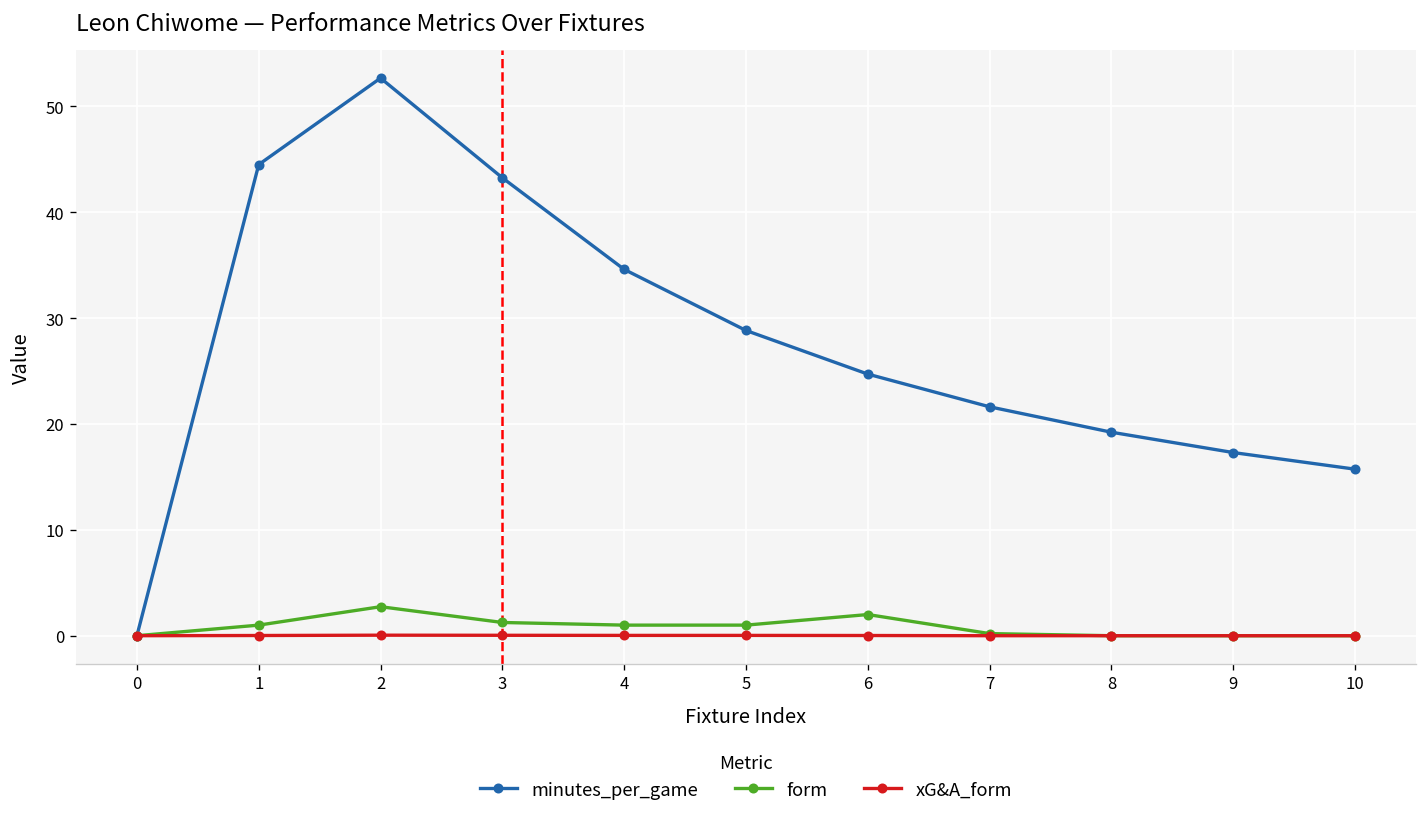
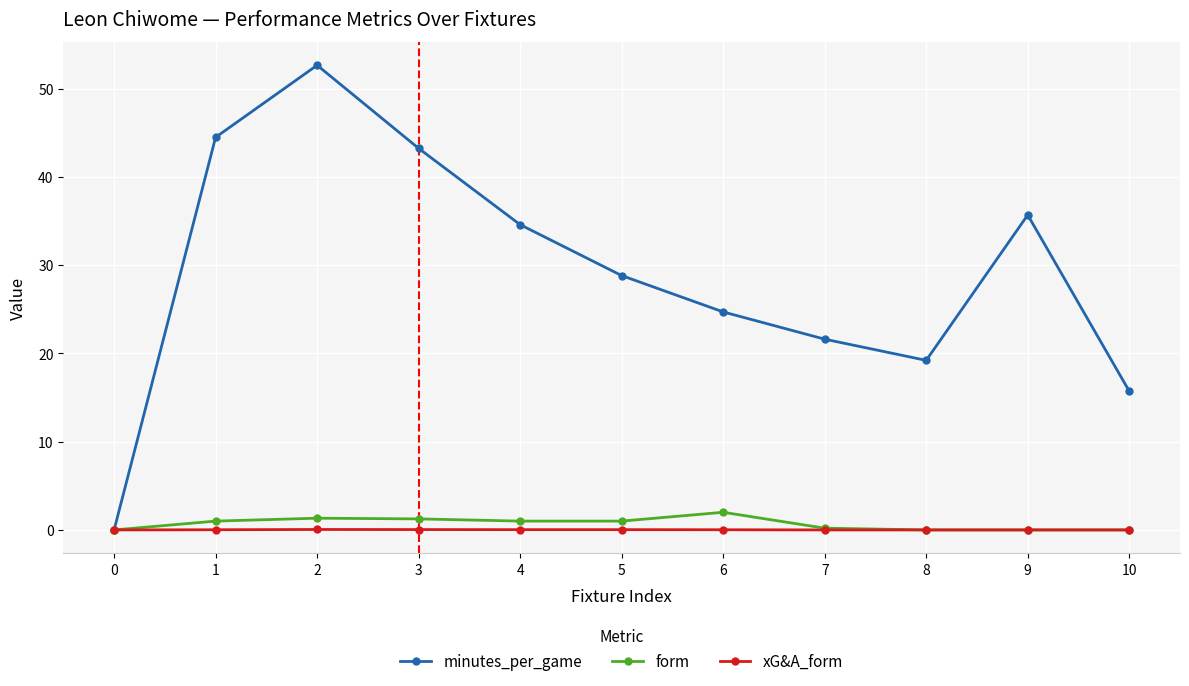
  {
    "minutes_per_game": {
      "1": 45,
      "2": 53,
      "3": 43,
      "4": 35,
      "5": 29,
      "6": 25,
      "7": 22,
      "8": 19,
-     "9": 17,
+     "9": 36,
      "10": 16
    },
    "form": {
      "1": 1,
-     "2": 3,
+     "2": 1,
      "3": 1,
      "4": 1,
      "5": 1,
      "6": 2
    },
    "xG&A_form": {
      "1": 0,
      "2": 0,
      "3": 0,
      "4": 0,
      "5": 0,
      "6": 0
    }
  }
